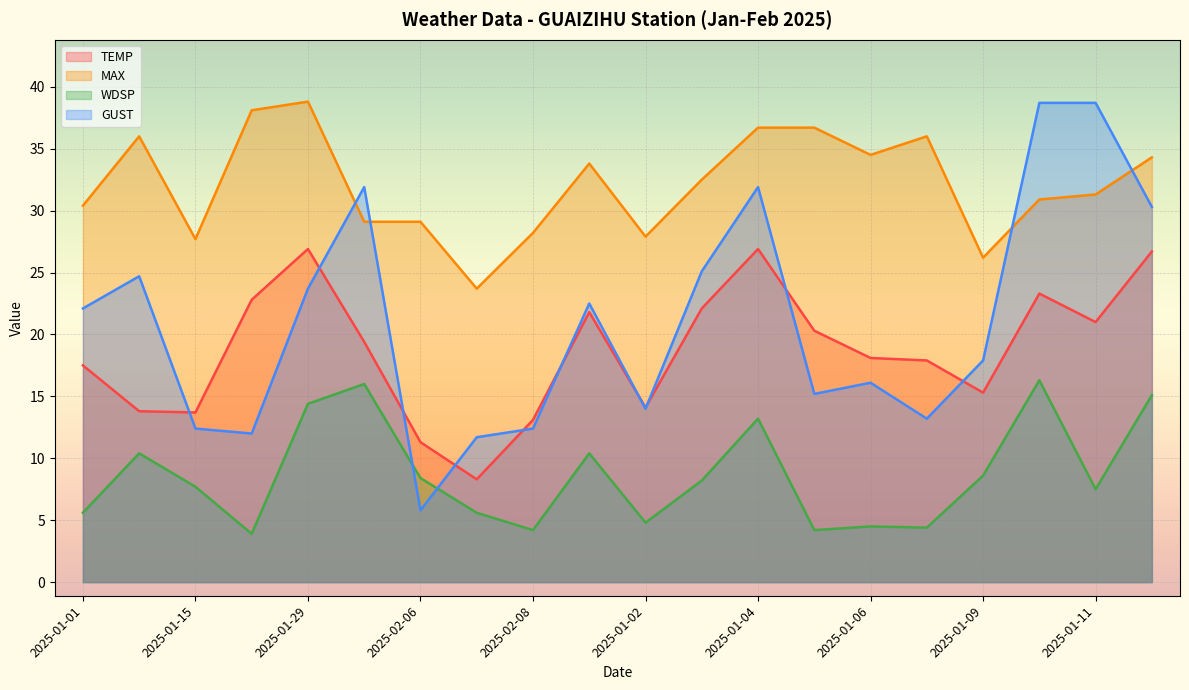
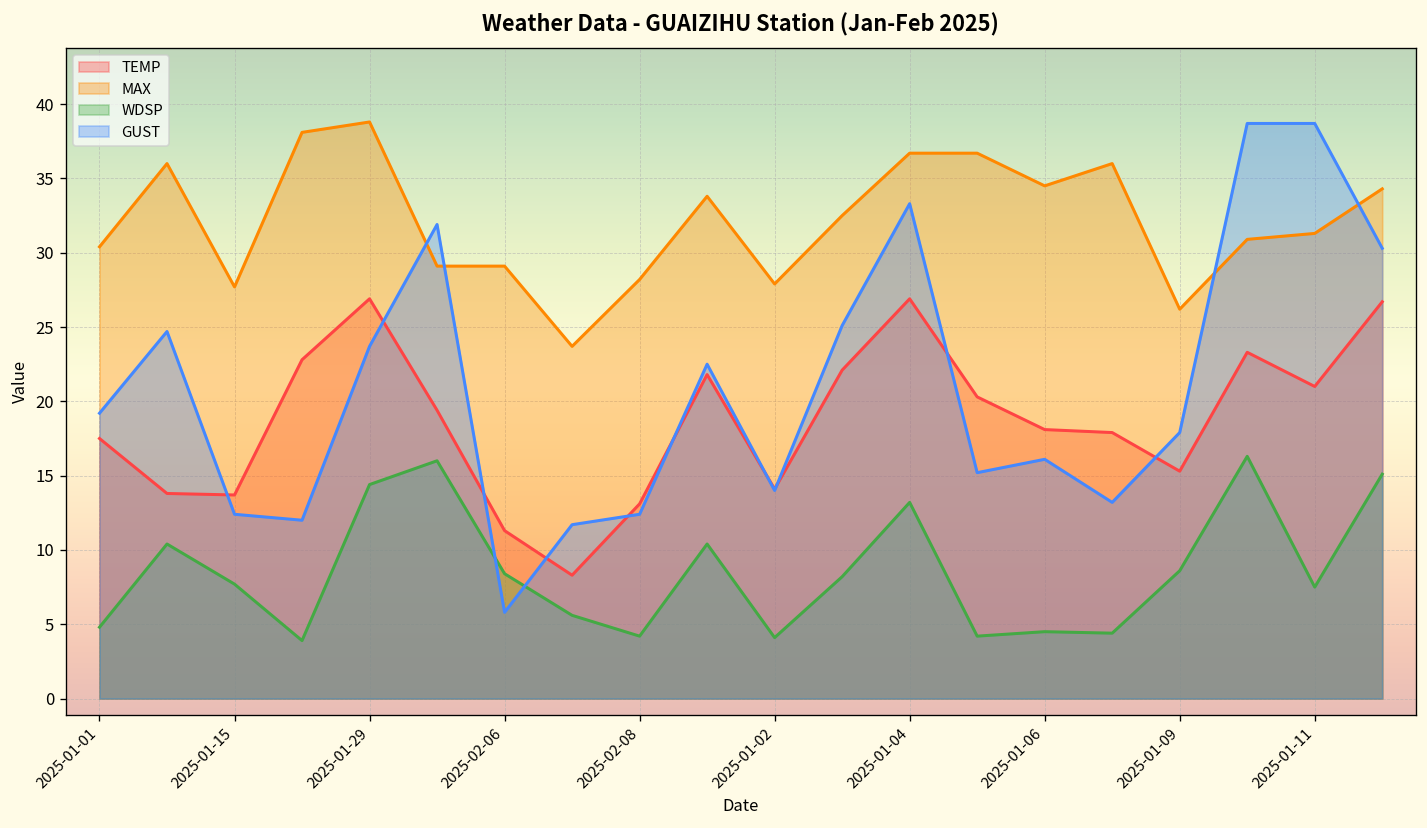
  {
    "WDSP": {
-     "2025-01-01": 5.6,
+     "2025-01-01": 4.8,
      "2025-01-15": 7.7,
      "2025-01-29": 14.4,
      "2025-02-06": 8.4,
      "2025-02-08": 4.2,
-     "2025-01-02": 4.8,
+     "2025-01-02": 4.1,
      "2025-01-04": 13.2,
      "2025-01-06": 4.5,
      "2025-01-09": 8.6,
      "2025-01-11": 7.5
    },
    "GUST": {
-     "2025-01-01": 22.1,
+     "2025-01-01": 19.2,
      "2025-01-15": 12.4,
      "2025-01-29": 23.7,
      "2025-02-06": 5.8,
      "2025-02-08": 12.4,
-     "2025-01-04": 31.9,
+     "2025-01-04": 33.3,
      "2025-01-06": 16.1,
      "2025-01-09": 17.9,
      "2025-01-11": 38.7
    }
  }
